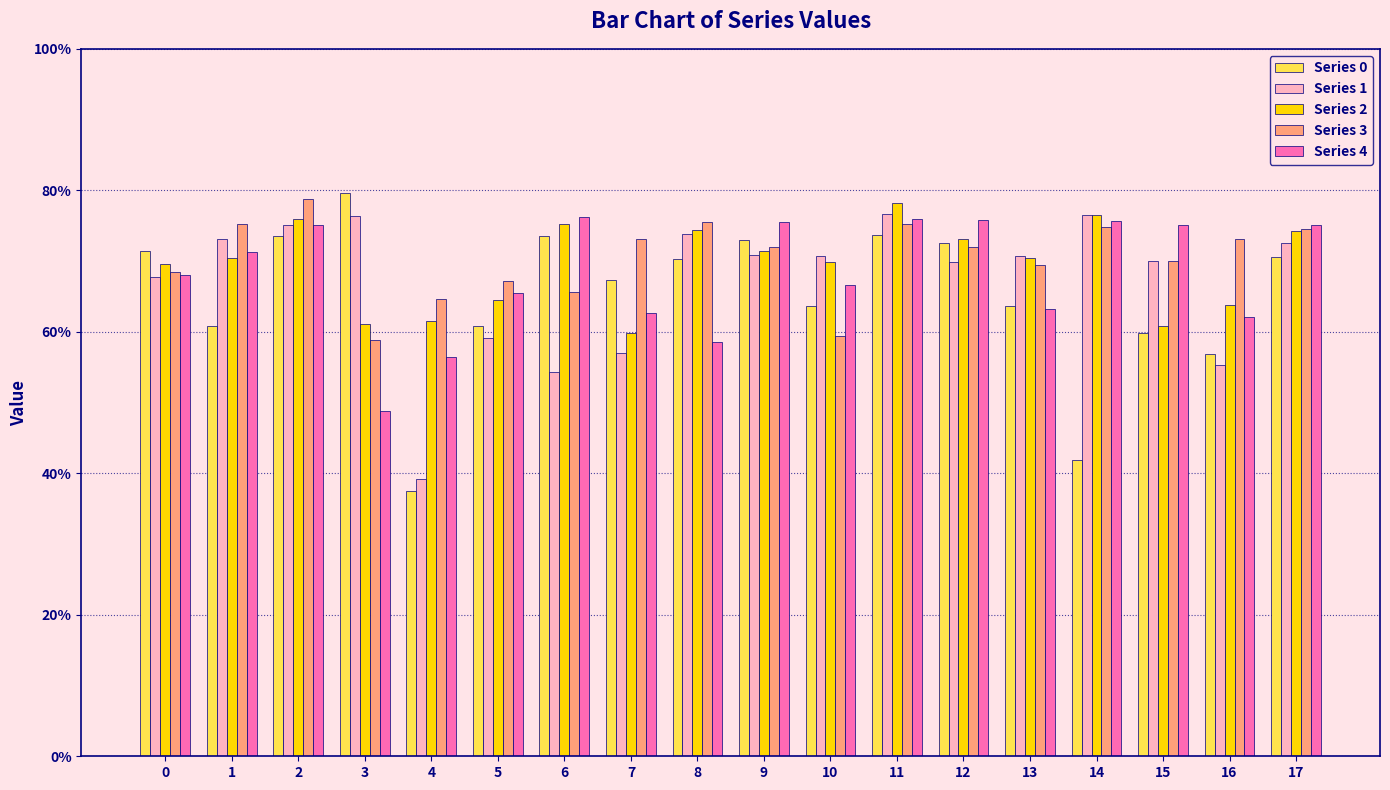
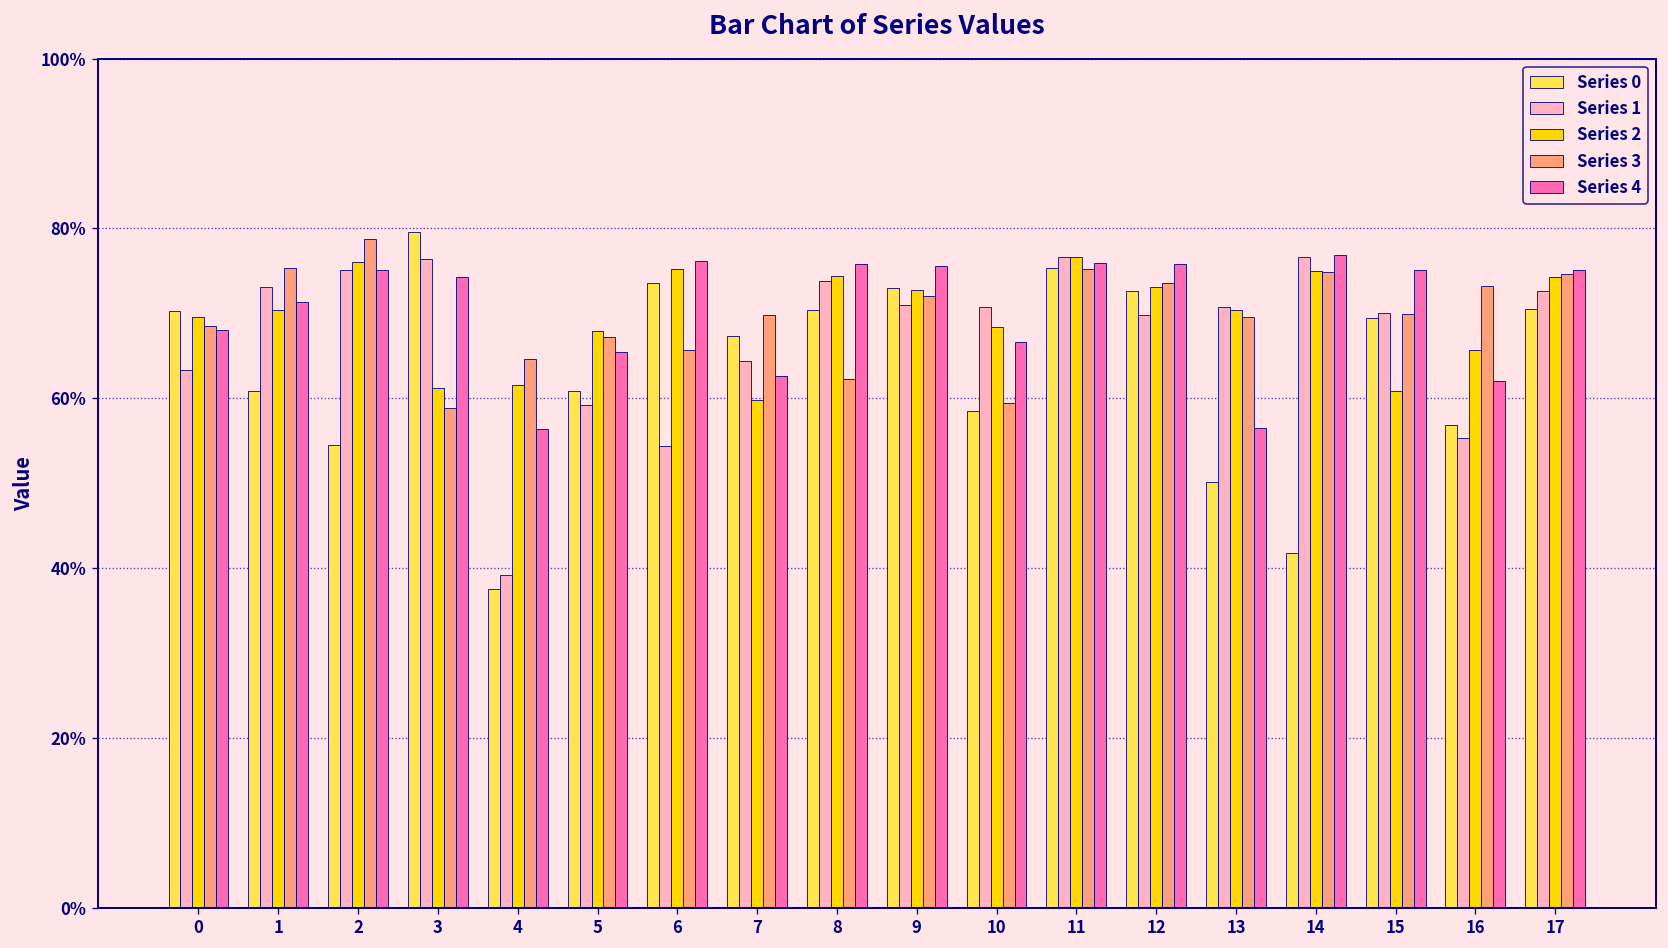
  {
    "Series 0": {
-     "0": "71%",
+     "0": "70%",
      "1": "61%",
-     "2": "74%",
+     "2": "54%",
      "3": "80%",
      "4": "38%",
      "5": "61%",
      "6": "74%",
      "7": "67%",
      "8": "70%",
      "9": "73%",
-     "10": "64%",
-     "11": "74%",
+     "10": "58%",
+     "11": "75%",
      "12": "73%",
-     "13": "64%",
+     "13": "50%",
      "14": "42%",
-     "15": "60%",
+     "15": "69%",
      "16": "57%",
      "17": "71%"
    },
    "Series 1": {
-     "0": "68%",
+     "0": "63%",
      "1": "73%",
      "2": "75%",
      "3": "76%",
      "4": "39%",
      "5": "59%",
      "6": "54%",
-     "7": "57%",
+     "7": "64%",
      "8": "74%",
      "9": "71%",
      "10": "71%",
      "11": "77%",
      "12": "70%",
      "13": "71%",
      "14": "77%",
      "15": "70%",
      "16": "55%",
      "17": "73%"
    },
    "Series 2": {
      "0": "70%",
      "1": "70%",
      "2": "76%",
      "3": "61%",
      "4": "62%",
-     "5": "64%",
+     "5": "68%",
      "6": "75%",
      "7": "60%",
      "8": "74%",
-     "9": "71%",
-     "10": "70%",
-     "11": "78%",
+     "9": "73%",
+     "10": "68%",
+     "11": "77%",
      "12": "73%",
      "13": "70%",
-     "14": "76%",
+     "14": "75%",
      "15": "61%",
-     "16": "64%",
+     "16": "66%",
      "17": "74%"
    },
    "Series 3": {
      "0": "69%",
      "1": "75%",
      "2": "79%",
      "3": "59%",
      "4": "65%",
      "5": "67%",
      "6": "66%",
-     "7": "73%",
-     "8": "75%",
+     "7": "70%",
+     "8": "62%",
      "9": "72%",
      "10": "59%",
      "11": "75%",
-     "12": "72%",
+     "12": "74%",
      "13": "70%",
      "14": "75%",
      "15": "70%",
      "16": "73%",
      "17": "75%"
    },
    "Series 4": {
      "0": "68%",
      "1": "71%",
      "2": "75%",
-     "3": "49%",
+     "3": "74%",
      "4": "56%",
      "5": "65%",
      "6": "76%",
      "7": "63%",
-     "8": "59%",
+     "8": "76%",
      "9": "76%",
      "10": "67%",
      "11": "76%",
      "12": "76%",
-     "13": "63%",
-     "14": "76%",
+     "13": "57%",
+     "14": "77%",
      "15": "75%",
      "16": "62%",
      "17": "75%"
    }
  }
